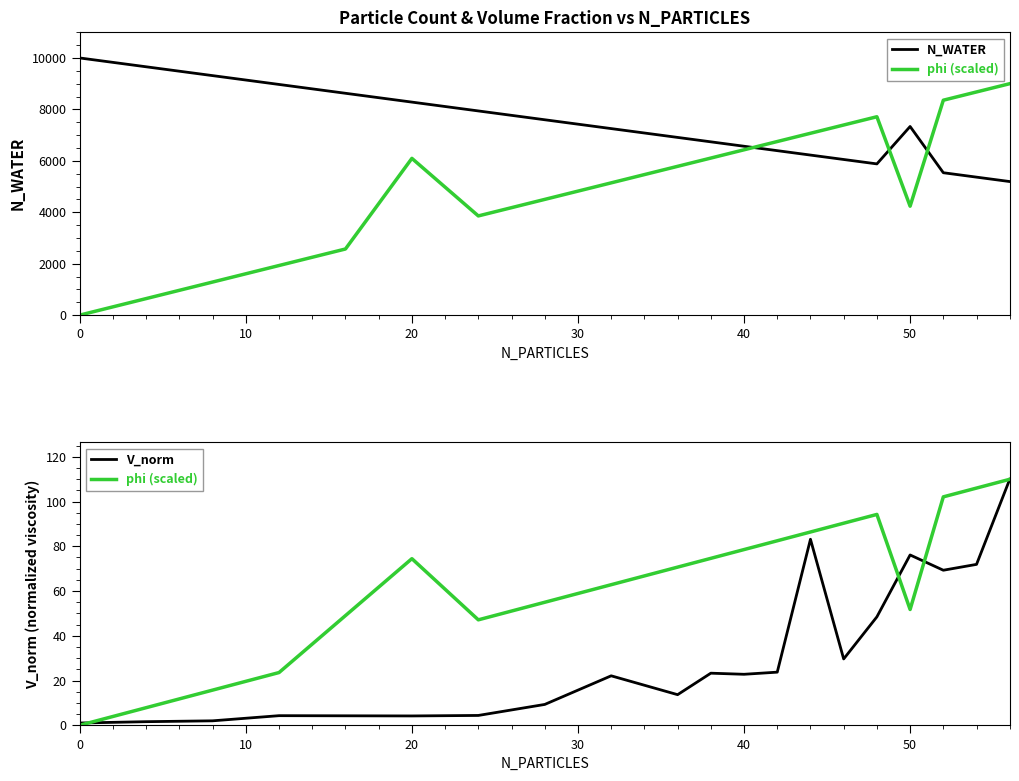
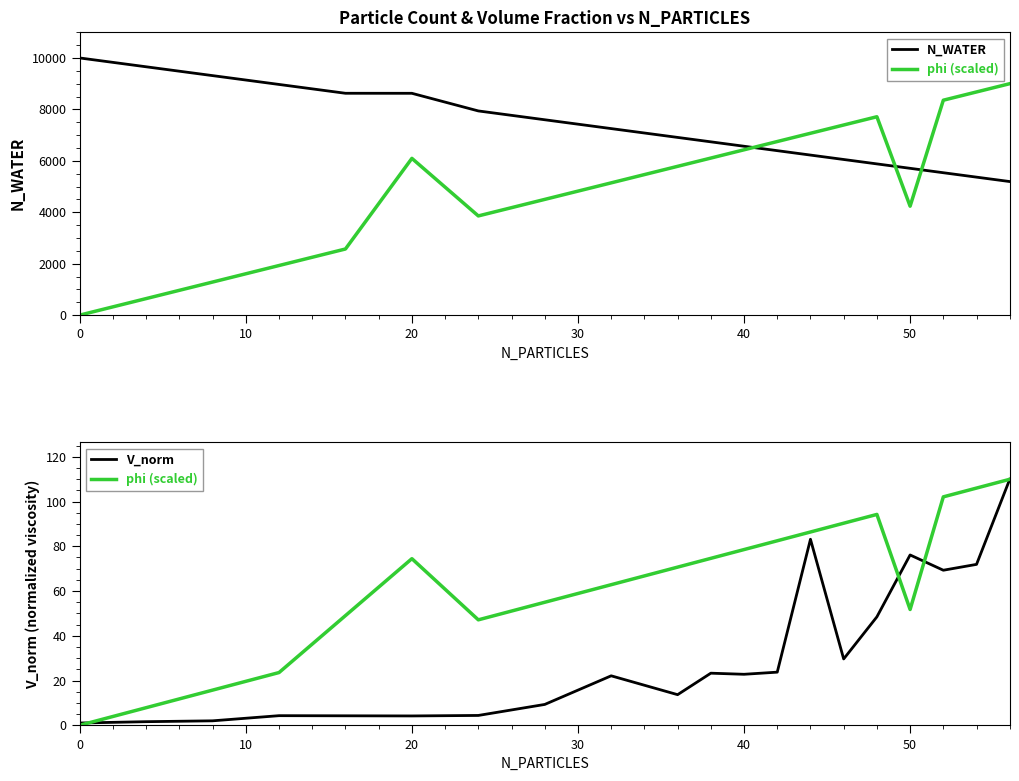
  {
    "Particle Count & Volume Fraction vs N_PARTICLES": {
      "N_WATER": {
        "0": 10000,
-       "20": 8300,
+       "20": 8600,
        "40": 6600,
-       "50": 7300
+       "50": 5700
      },
      "phi (scaled)": {
        "0": 0,
        "20": 6100,
        "40": 6400,
        "50": 4200
      }
    }
  }
